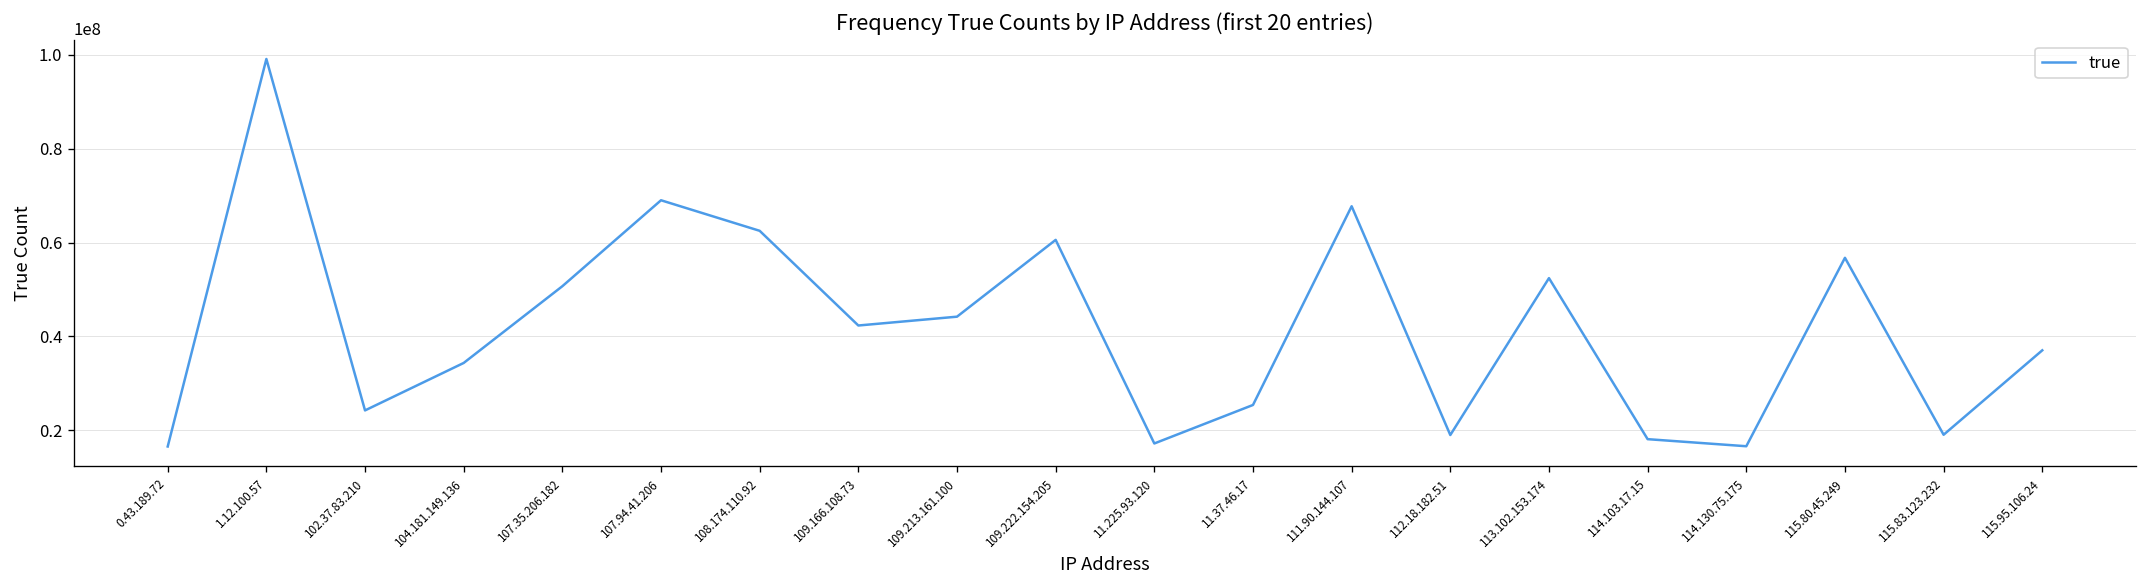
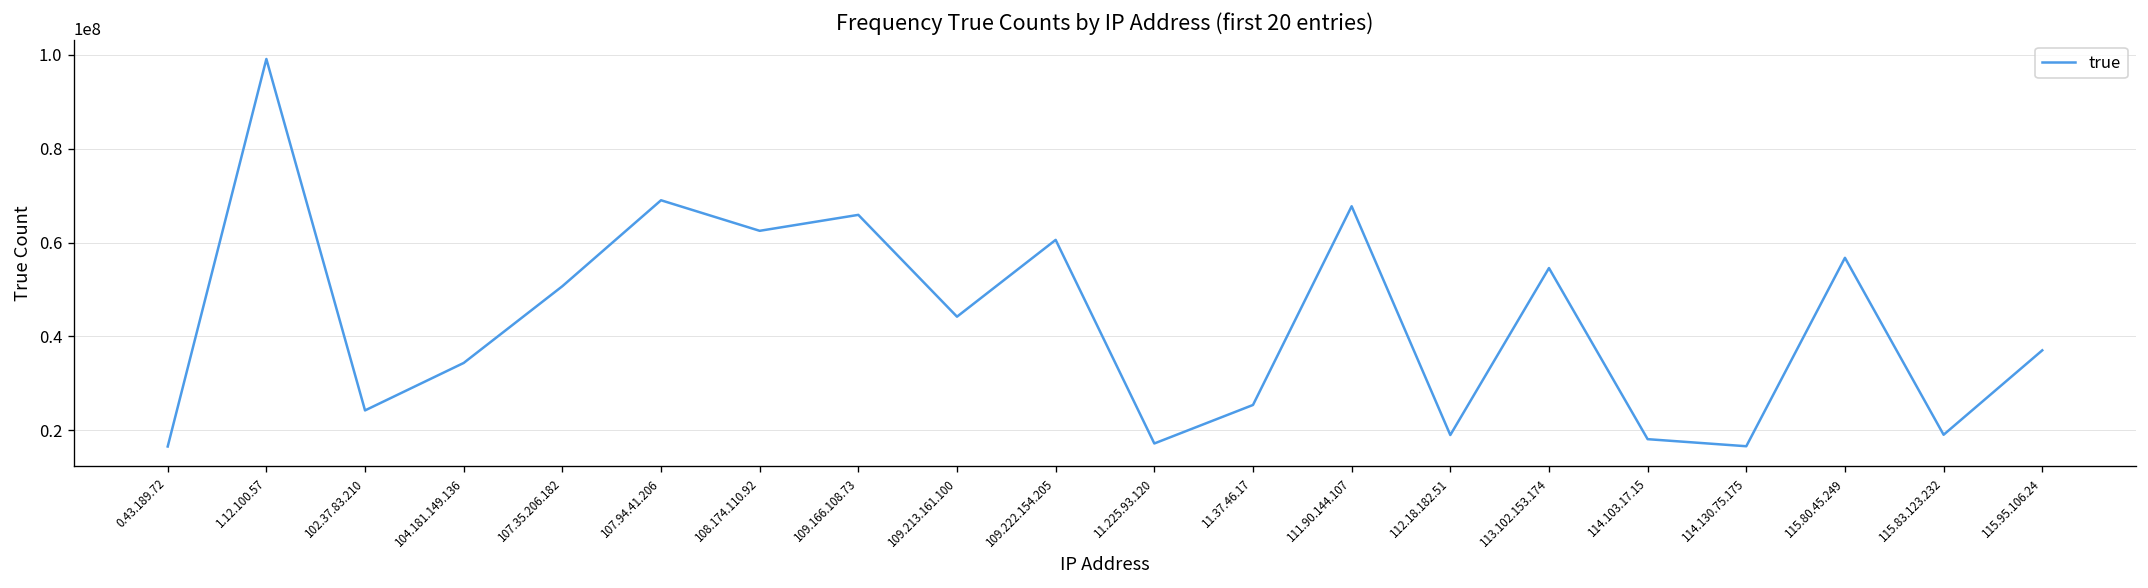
  {
    "0.43.189.72": 16000000,
    "1.12.100.57": 99000000,
    "102.37.83.210": 24000000,
    "104.181.149.136": 34000000,
    "107.35.206.182": 51000000,
    "107.94.41.206": 69000000,
    "108.174.110.92": 62000000,
-   "109.166.108.73": 42000000,
+   "109.166.108.73": 66000000,
    "109.213.161.100": 44000000,
    "109.222.154.205": 61000000,
    "11.225.93.120": 17000000,
    "11.37.46.17": 25000000,
    "111.90.144.107": 68000000,
    "112.18.182.51": 19000000,
-   "113.102.153.174": 52000000,
+   "113.102.153.174": 55000000,
    "114.103.17.15": 18000000,
    "114.130.75.175": 17000000,
    "115.80.45.249": 57000000,
    "115.83.123.232": 19000000,
    "115.95.106.24": 37000000
  }
